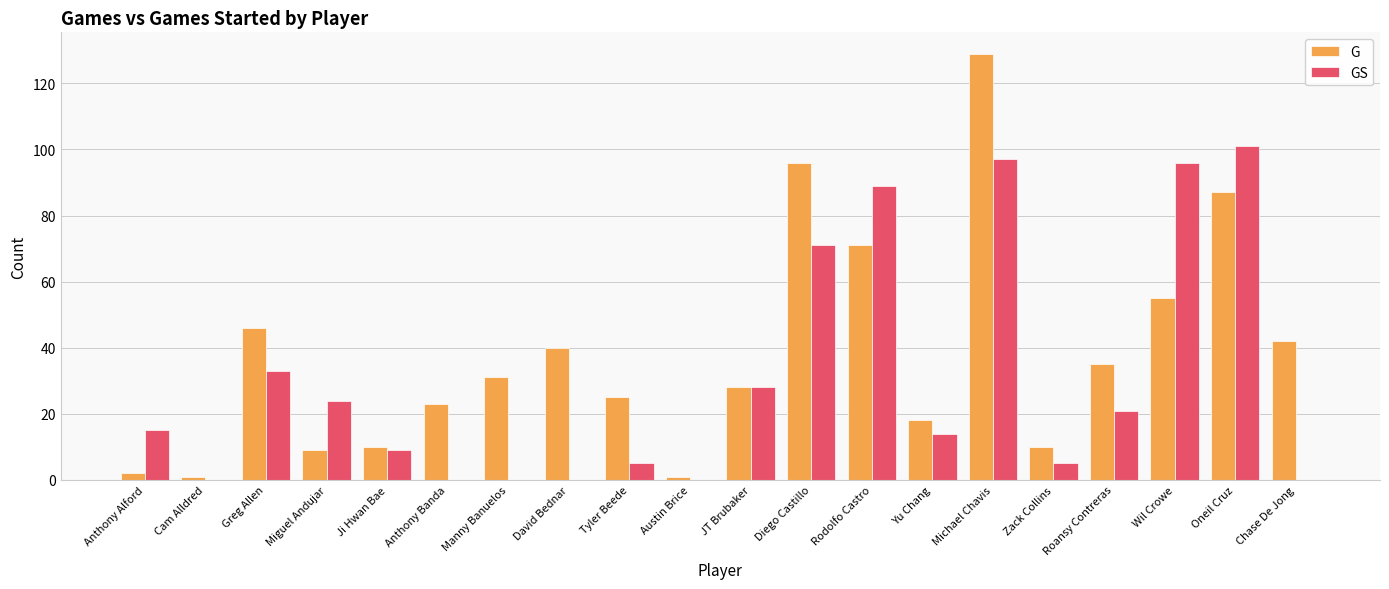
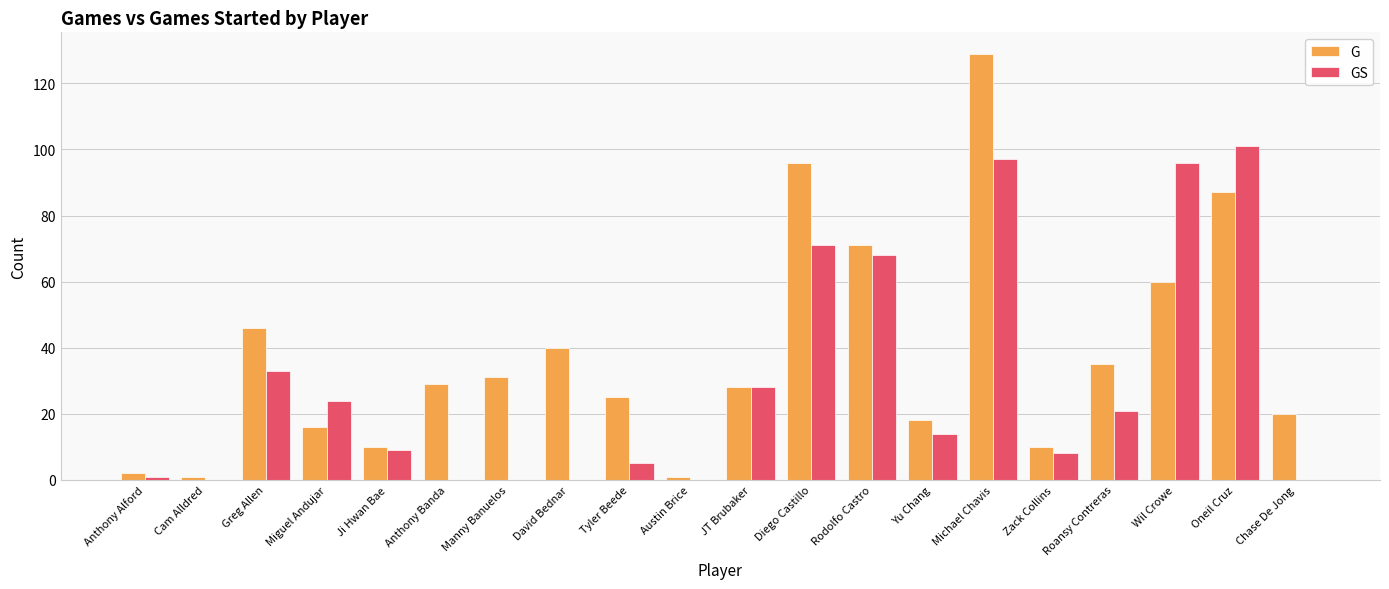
  {
    "G": {
      "Anthony Alford": 2,
      "Cam Alldred": 1,
      "Greg Allen": 46,
-     "Miguel Andujar": 9,
+     "Miguel Andujar": 16,
      "Ji Hwan Bae": 10,
-     "Anthony Banda": 23,
+     "Anthony Banda": 29,
      "Manny Banuelos": 31,
      "David Bednar": 40,
      "Tyler Beede": 25,
      "Austin Brice": 1,
      "JT Brubaker": 28,
      "Diego Castillo": 96,
      "Rodolfo Castro": 71,
      "Yu Chang": 18,
      "Michael Chavis": 129,
      "Zack Collins": 10,
      "Roansy Contreras": 35,
-     "Wil Crowe": 55,
+     "Wil Crowe": 60,
      "Oneil Cruz": 87,
-     "Chase De Jong": 42
+     "Chase De Jong": 20
    },
    "GS": {
-     "Anthony Alford": 15,
+     "Anthony Alford": 1,
      "Cam Alldred": 0,
      "Greg Allen": 33,
      "Miguel Andujar": 24,
      "Ji Hwan Bae": 9,
      "Anthony Banda": 0,
      "Manny Banuelos": 0,
      "David Bednar": 0,
      "Tyler Beede": 5,
      "Austin Brice": 0,
      "JT Brubaker": 28,
      "Diego Castillo": 71,
-     "Rodolfo Castro": 89,
+     "Rodolfo Castro": 68,
      "Yu Chang": 14,
      "Michael Chavis": 97,
-     "Zack Collins": 5,
+     "Zack Collins": 8,
      "Roansy Contreras": 21,
      "Wil Crowe": 96,
      "Oneil Cruz": 101,
      "Chase De Jong": 0
    }
  }
